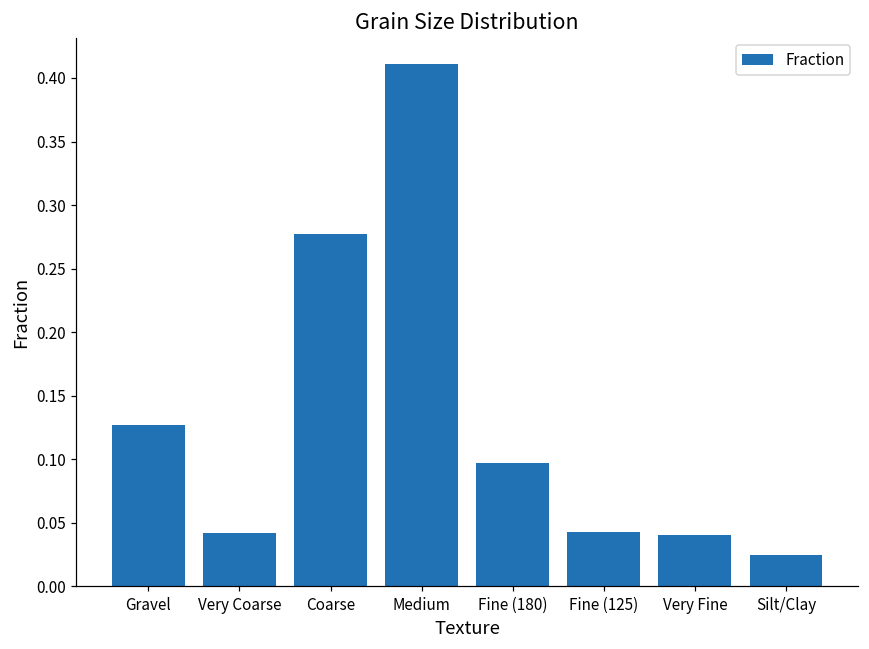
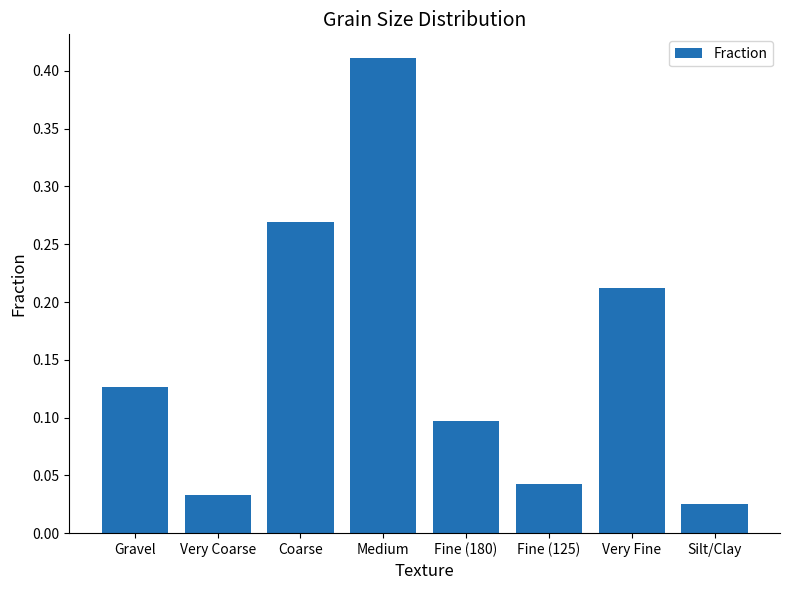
  {
    "Gravel": 0.127,
-   "Very Coarse": 0.042,
-   "Coarse": 0.277,
+   "Very Coarse": 0.033,
+   "Coarse": 0.269,
    "Medium": 0.411,
    "Fine (180)": 0.097,
    "Fine (125)": 0.043,
-   "Very Fine": 0.041,
+   "Very Fine": 0.212,
    "Silt/Clay": 0.025
  }
